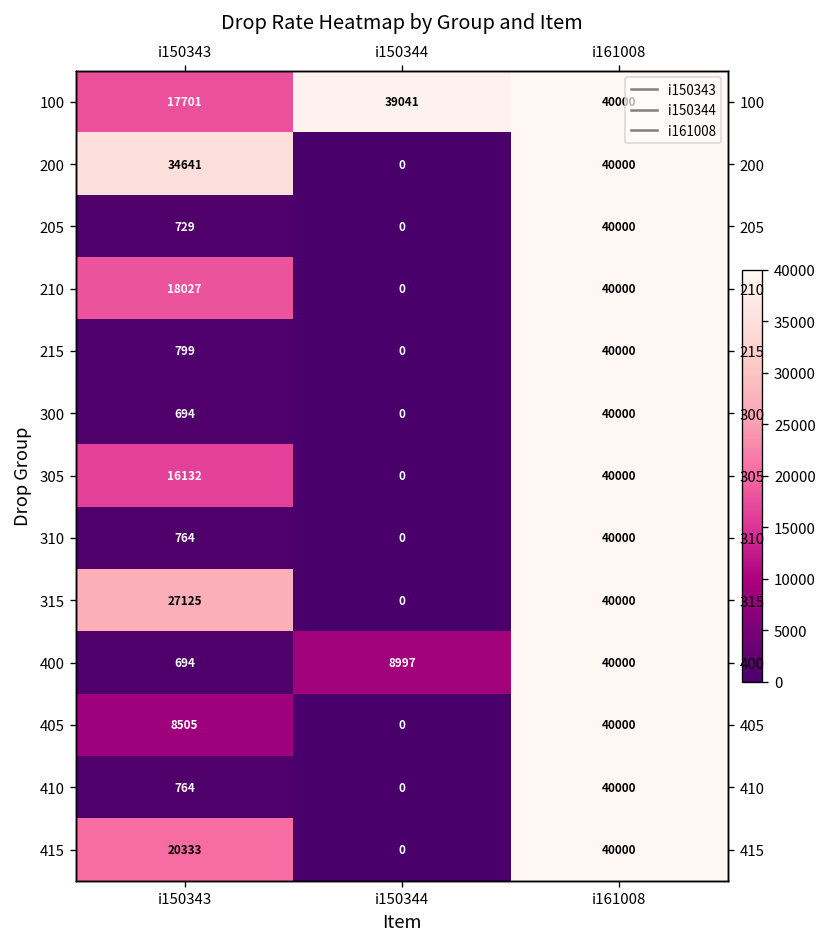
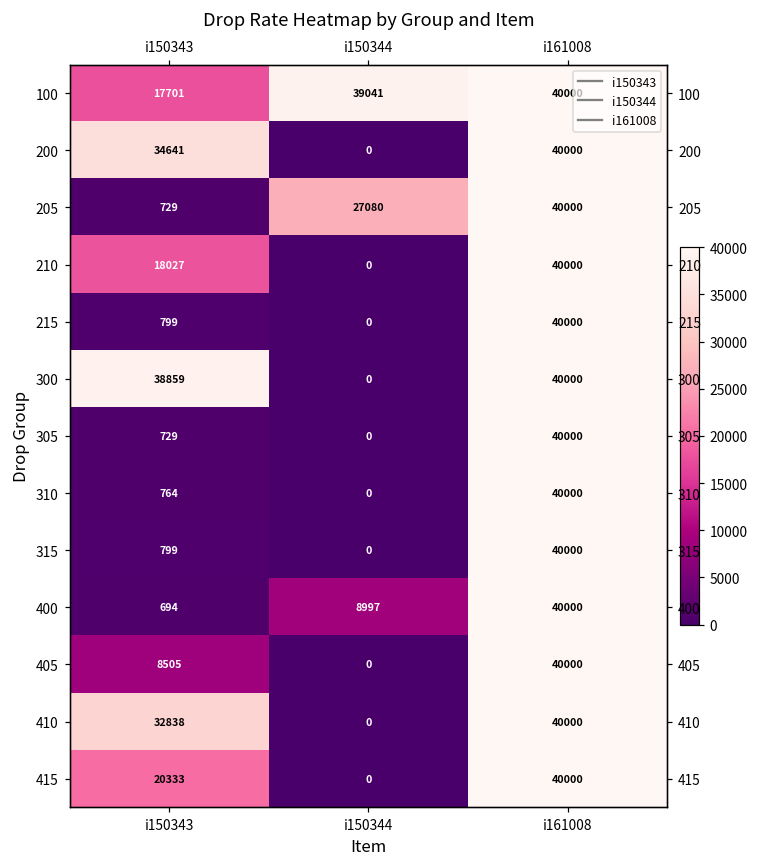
  {
    "100": {
      "i150343": 17701,
      "i150344": 39041
    },
    "200": {
      "i150343": 34641,
      "i150344": 0,
      "i161008": 40000
    },
    "205": {
      "i150343": 729,
-     "i150344": 0,
+     "i150344": 27080,
      "i161008": 40000
    },
    "210": {
      "i150343": 18027,
      "i150344": 0,
      "i161008": 40000
    },
    "215": {
      "i150343": 799,
      "i150344": 0,
      "i161008": 40000
    },
    "300": {
-     "i150343": 694,
+     "i150343": 38859,
      "i150344": 0,
      "i161008": 40000
    },
    "305": {
-     "i150343": 16132,
+     "i150343": 729,
      "i150344": 0,
      "i161008": 40000
    },
    "310": {
      "i150343": 764,
      "i150344": 0,
      "i161008": 40000
    },
    "315": {
-     "i150343": 27125,
+     "i150343": 799,
      "i150344": 0,
      "i161008": 40000
    },
    "400": {
      "i150343": 694,
      "i150344": 8997,
      "i161008": 40000
    },
    "405": {
      "i150343": 8505,
      "i150344": 0,
      "i161008": 40000
    },
    "410": {
-     "i150343": 764,
+     "i150343": 32838,
      "i150344": 0,
      "i161008": 40000
    },
    "415": {
      "i150343": 20333,
      "i150344": 0,
      "i161008": 40000
    }
  }
